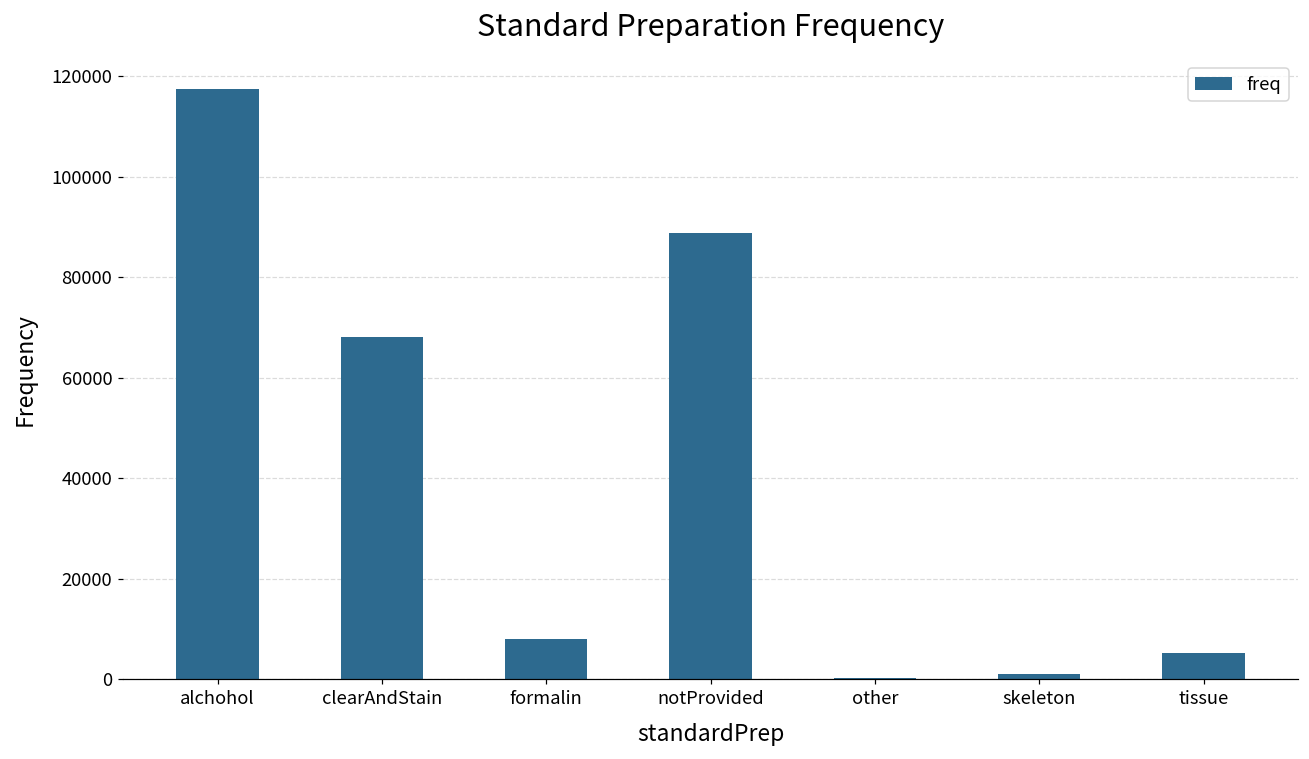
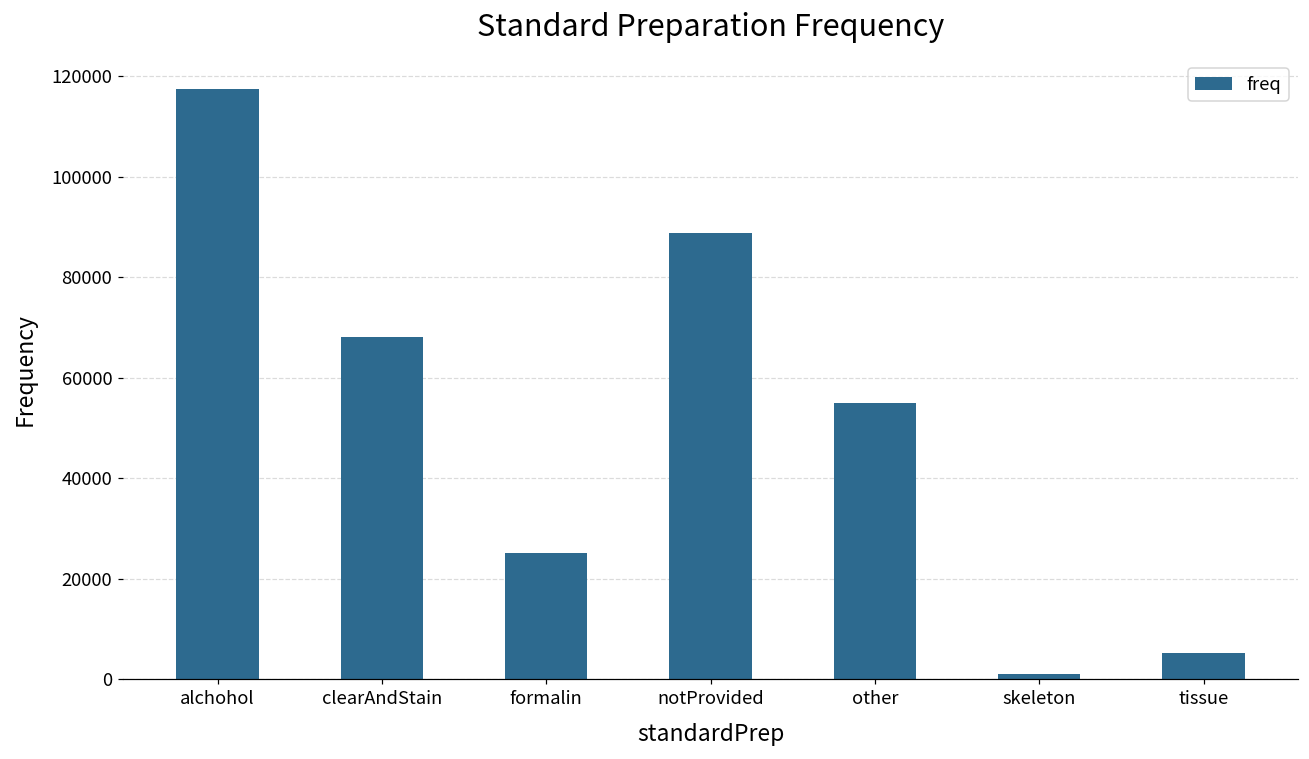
  {
    "alchohol": 117000,
    "clearAndStain": 68000,
-   "formalin": 8000,
+   "formalin": 25000,
    "notProvided": 89000,
-   "other": 0,
+   "other": 55000,
    "skeleton": 1000,
    "tissue": 5000
  }
